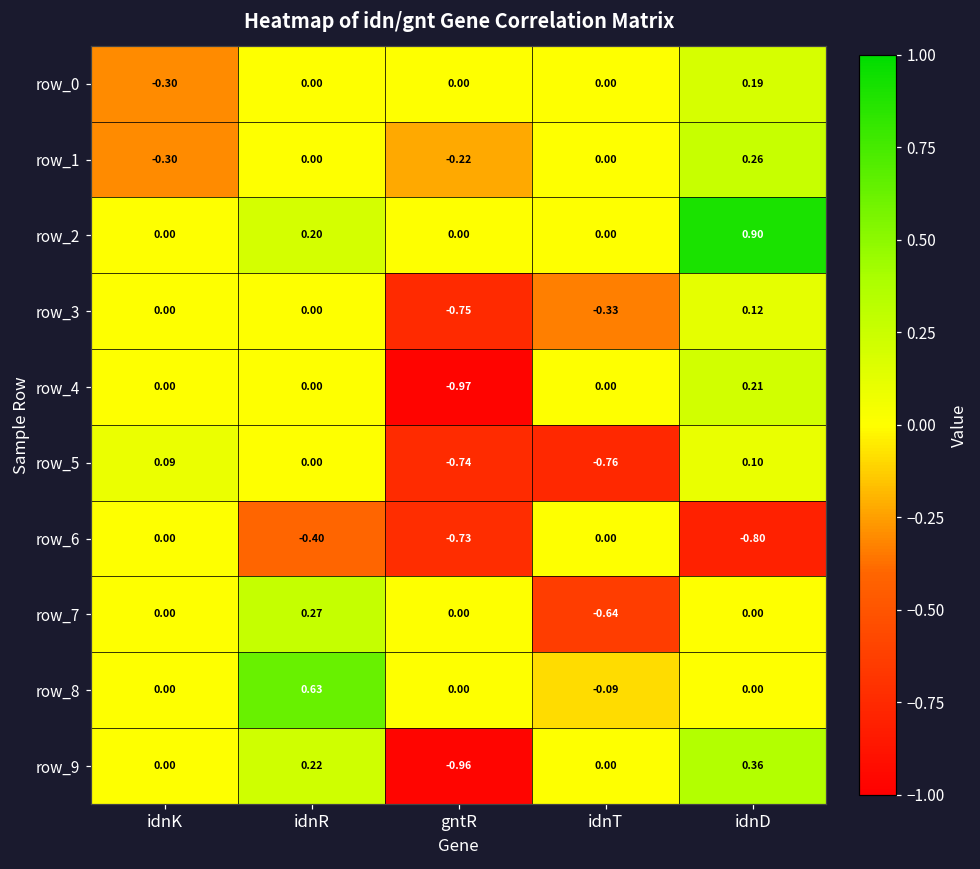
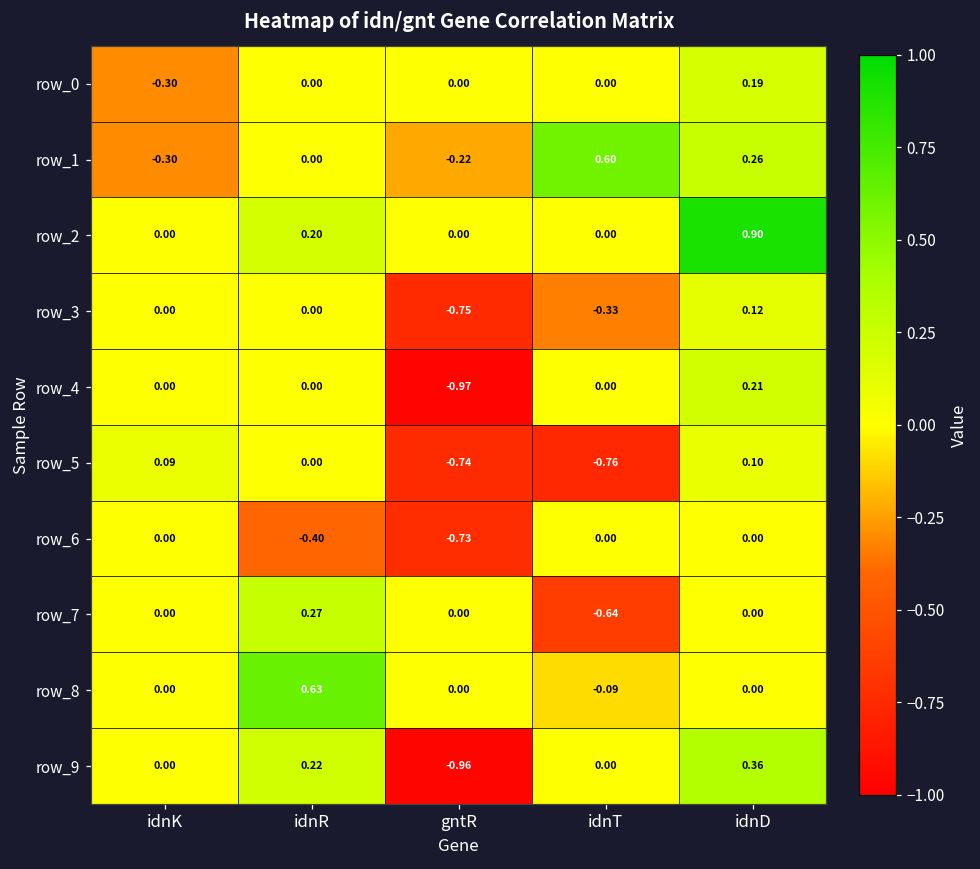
  {
    "row_0": {
      "idnK": -0.30,
      "idnR": 0.00,
      "gntR": 0.00,
      "idnT": 0.00,
      "idnD": 0.19
    },
    "row_1": {
      "idnK": -0.30,
      "idnR": 0.00,
      "gntR": -0.22,
-     "idnT": 0.00,
+     "idnT": 0.60,
      "idnD": 0.26
    },
    "row_2": {
      "idnK": 0.00,
      "idnR": 0.20,
      "gntR": 0.00,
      "idnT": 0.00,
      "idnD": 0.90
    },
    "row_3": {
      "idnK": 0.00,
      "idnR": 0.00,
      "gntR": -0.75,
      "idnT": -0.33,
      "idnD": 0.12
    },
    "row_4": {
      "idnK": 0.00,
      "idnR": 0.00,
      "gntR": -0.97,
      "idnT": 0.00,
      "idnD": 0.21
    },
    "row_5": {
      "idnK": 0.09,
      "idnR": 0.00,
      "gntR": -0.74,
      "idnT": -0.76,
      "idnD": 0.10
    },
    "row_6": {
      "idnK": 0.00,
      "idnR": -0.40,
      "gntR": -0.73,
      "idnT": 0.00,
-     "idnD": -0.80
+     "idnD": 0.00
    },
    "row_7": {
      "idnK": 0.00,
      "idnR": 0.27,
      "gntR": 0.00,
      "idnT": -0.64,
      "idnD": 0.00
    },
    "row_8": {
      "idnK": 0.00,
      "idnR": 0.63,
      "gntR": 0.00,
      "idnT": -0.09,
      "idnD": 0.00
    },
    "row_9": {
      "idnK": 0.00,
      "idnR": 0.22,
      "gntR": -0.96,
      "idnT": 0.00,
      "idnD": 0.36
    }
  }
